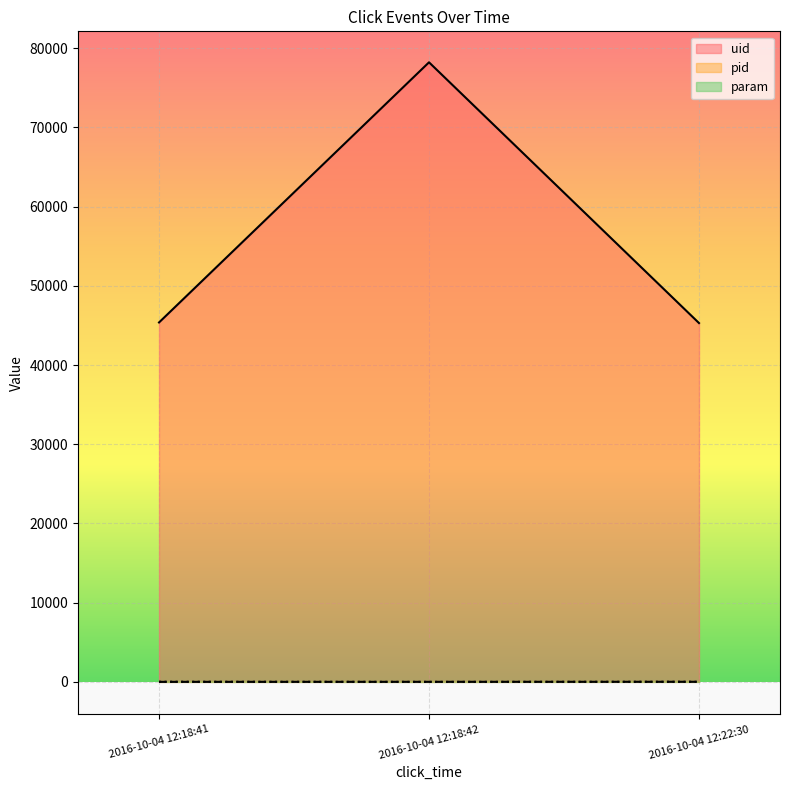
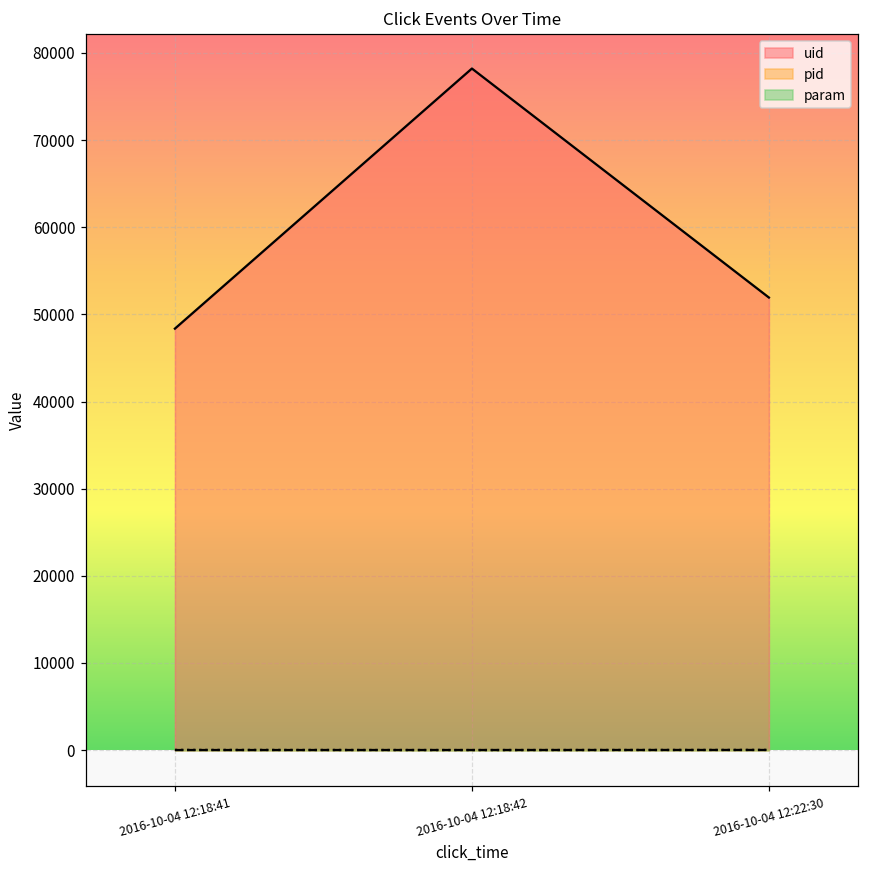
  {
    "uid": {
-     "2016-10-04 12:18:41": 45000,
+     "2016-10-04 12:18:41": 48000,
      "2016-10-04 12:18:42": 78000,
-     "2016-10-04 12:22:30": 45000
+     "2016-10-04 12:22:30": 52000
    },
    "param": {
      "2016-10-04 12:18:41": 0,
      "2016-10-04 12:18:42": 0,
      "2016-10-04 12:22:30": 0
    }
  }
